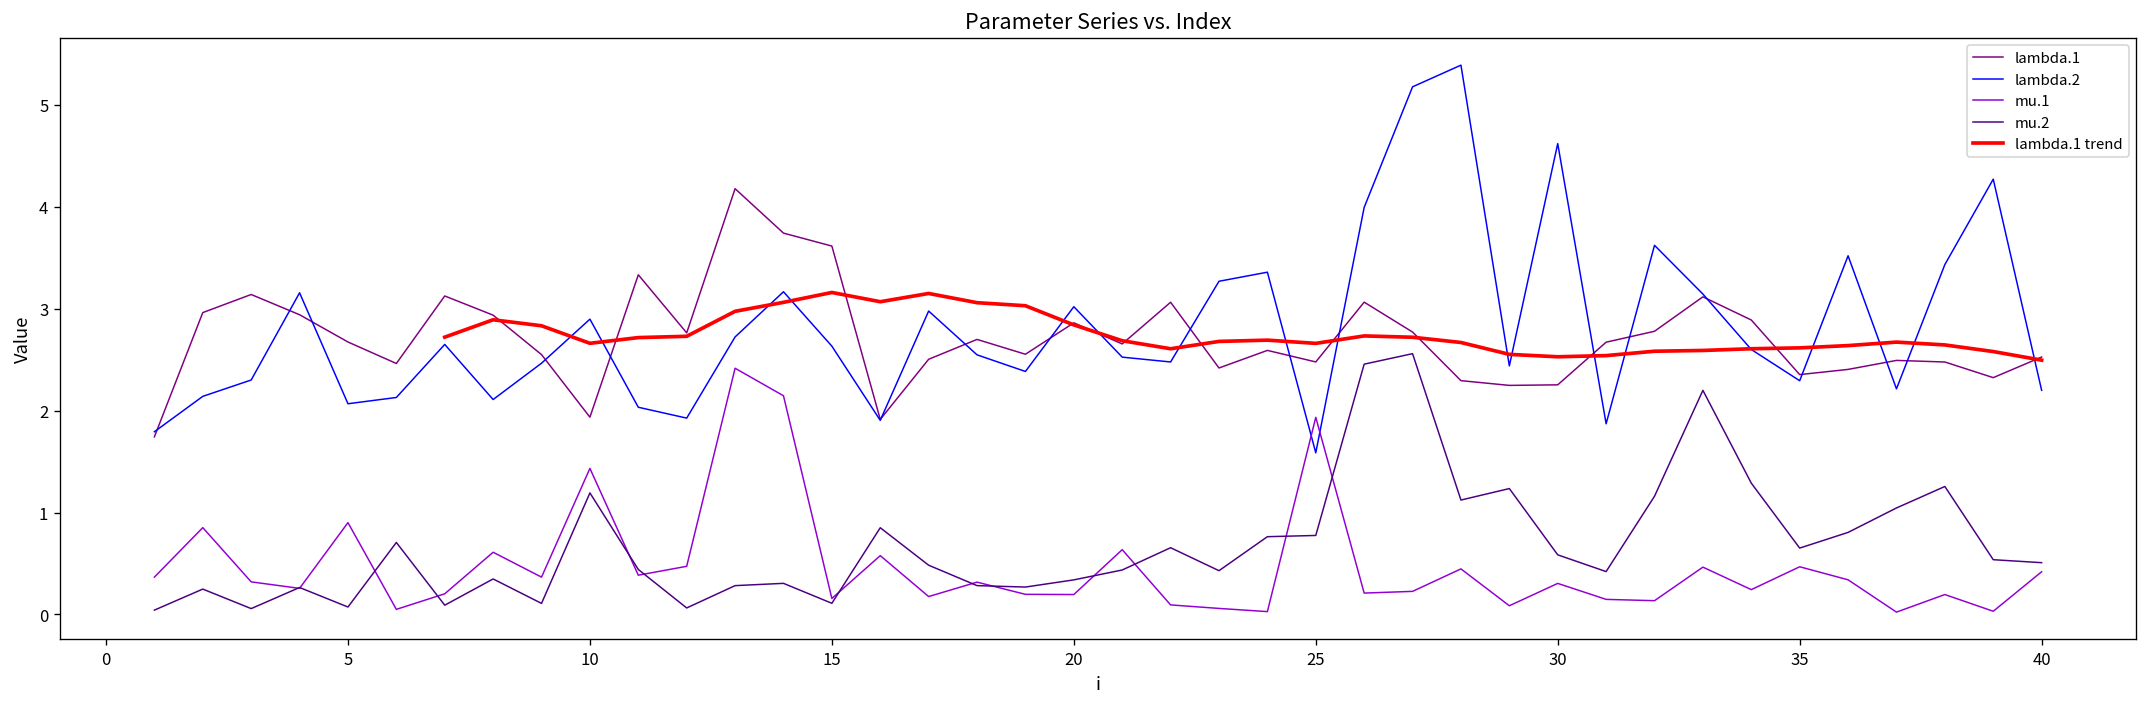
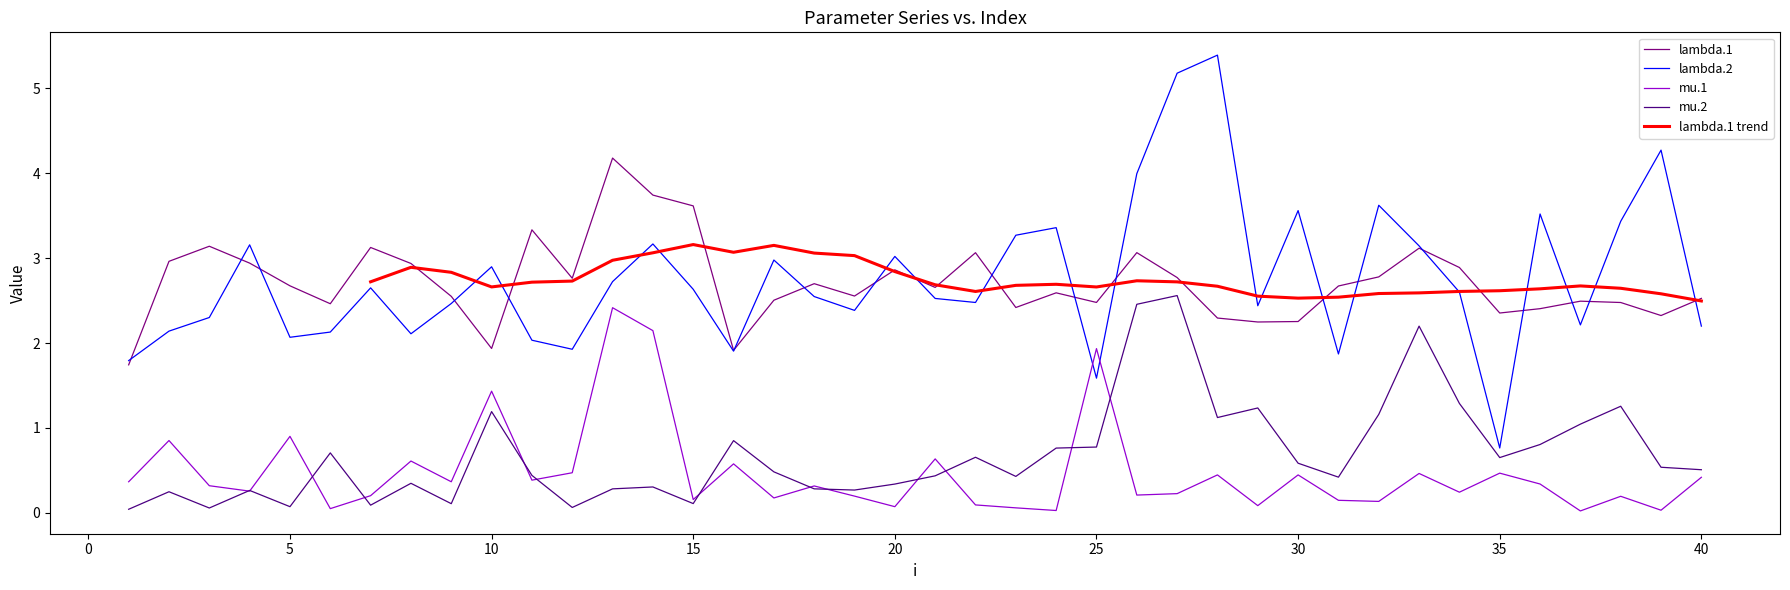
  {
    "lambda.2": {
      "5": 2.1,
      "10": 2.9,
      "15": 2.6,
      "20": 3.0,
      "25": 1.6,
-     "30": 4.6,
-     "35": 2.3,
+     "30": 3.6,
+     "35": 0.8,
      "40": 2.2
    },
    "mu.1": {
      "5": 0.9,
      "10": 1.4,
      "15": 0.2,
-     "20": 0.2,
+     "20": 0.1,
      "25": 1.9,
-     "30": 0.3,
+     "30": 0.4,
      "35": 0.5,
      "40": 0.4
    },
    "lambda.1 trend": {
      "10": 2.7,
      "15": 3.2,
      "25": 2.7,
      "30": 2.5,
      "35": 2.6,
      "40": 2.5
    }
  }
